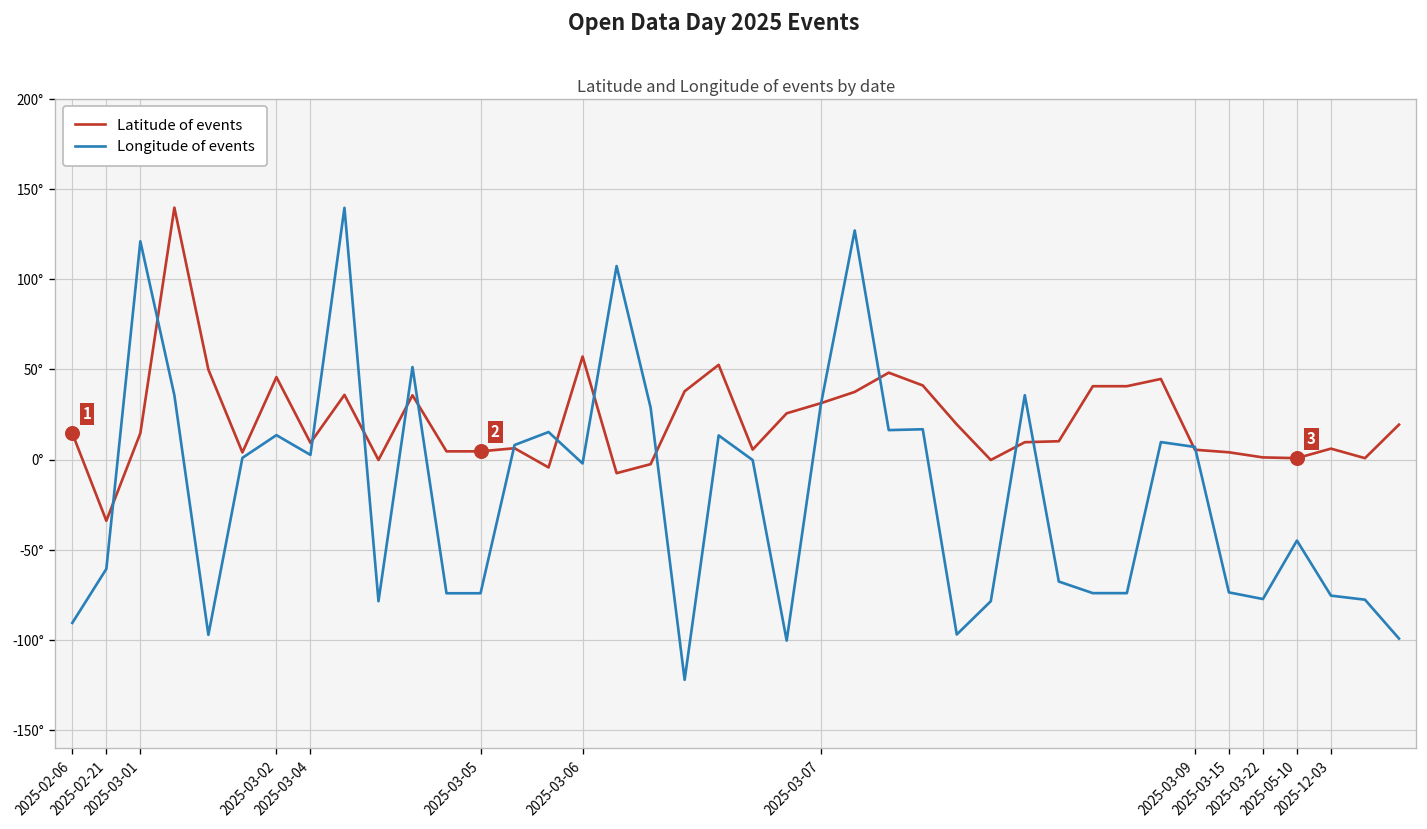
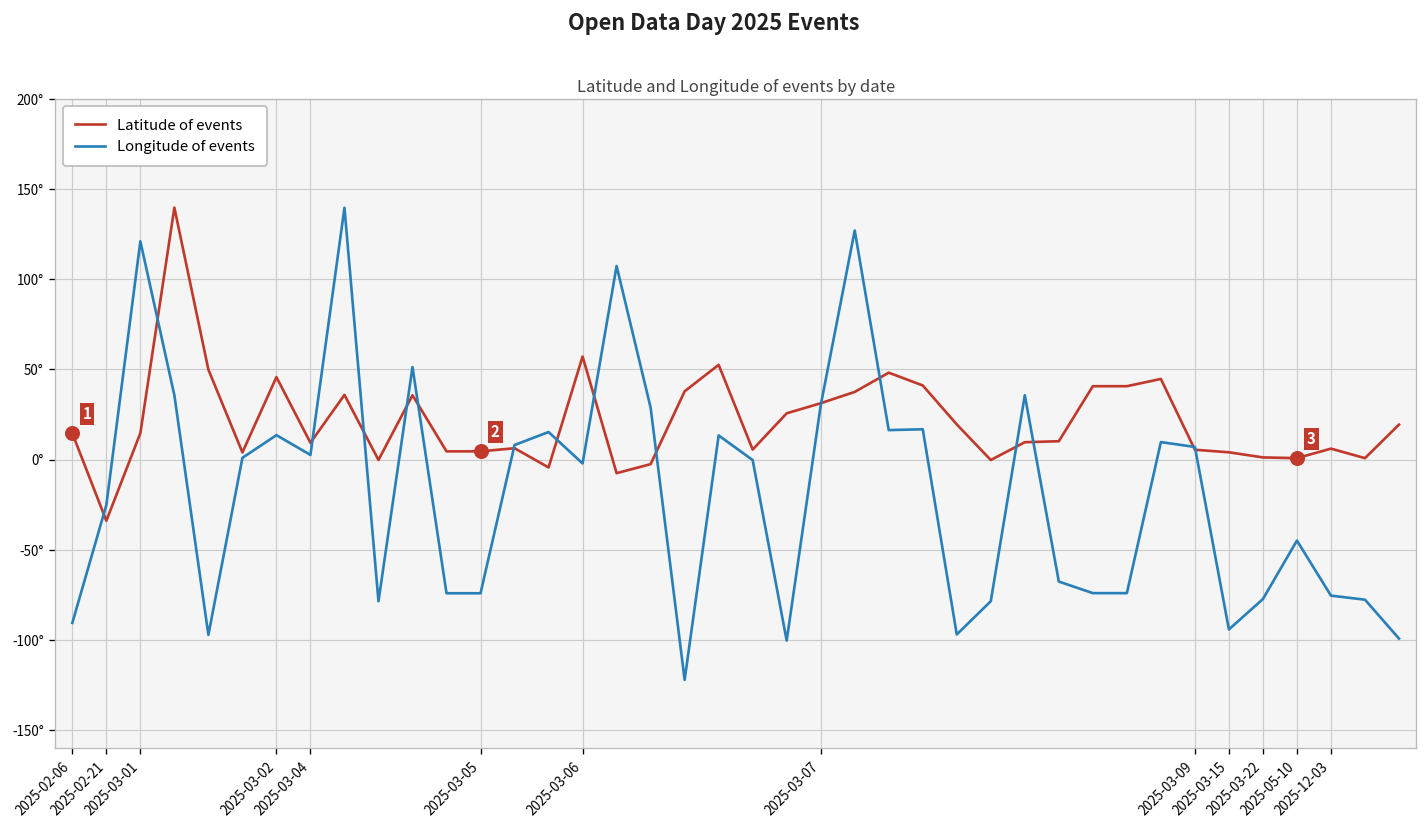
  {
    "Longitude of events": {
      "2025-02-06": "-90°",
-     "2025-02-21": "-61°",
+     "2025-02-21": "-25°",
      "2025-03-02": "14°",
-     "2025-03-15": "-74°",
+     "2025-03-15": "-94°",
      "2025-03-22": "-77°",
      "2025-05-10": "-45°"
    }
  }
